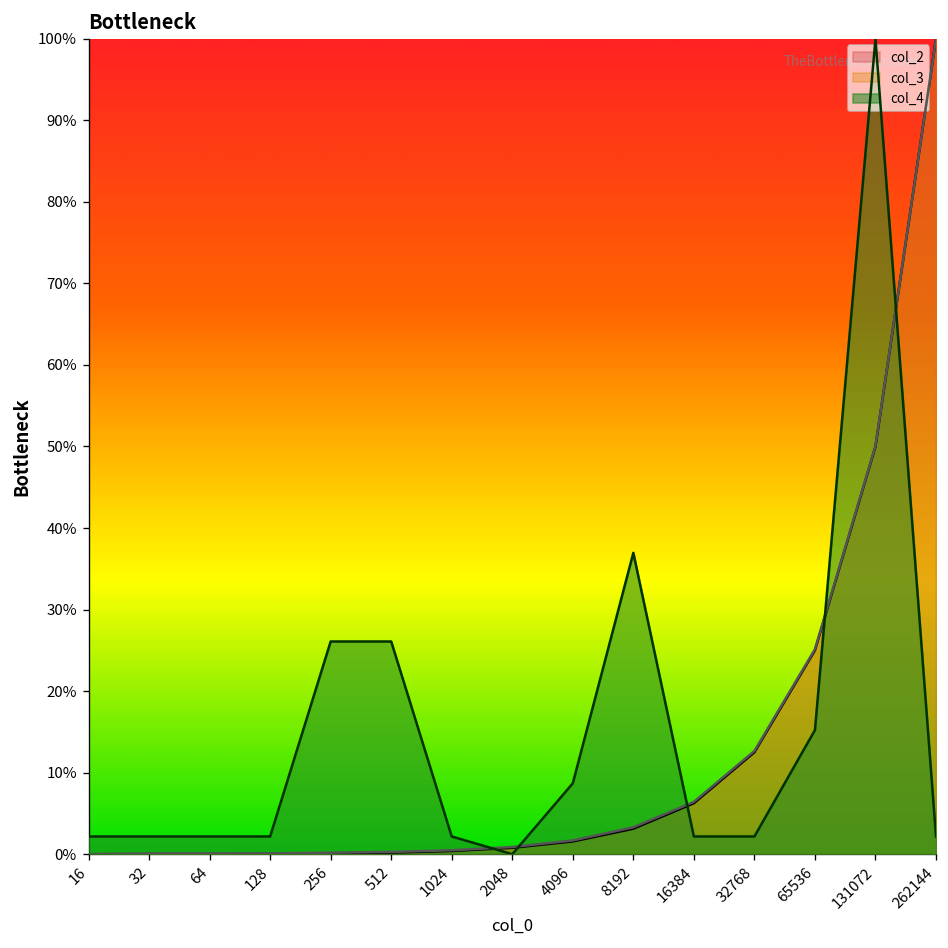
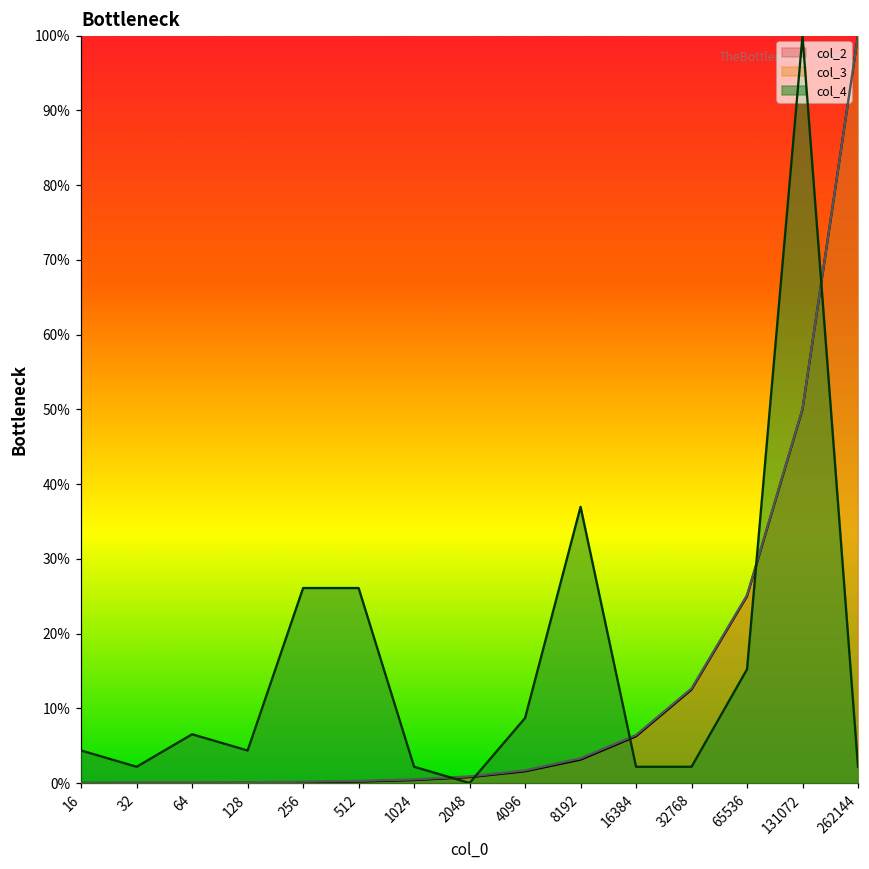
  {
    "col_4": {
-     "16": "2%",
+     "16": "4%",
      "32": "2%",
-     "64": "2%",
-     "128": "2%",
+     "64": "7%",
+     "128": "4%",
      "256": "26%",
      "512": "26%",
      "1024": "2%",
      "2048": "0%",
      "4096": "9%",
      "8192": "37%",
      "16384": "2%",
      "32768": "2%",
      "65536": "15%",
      "131072": "100%",
      "262144": "2%"
    }
  }
